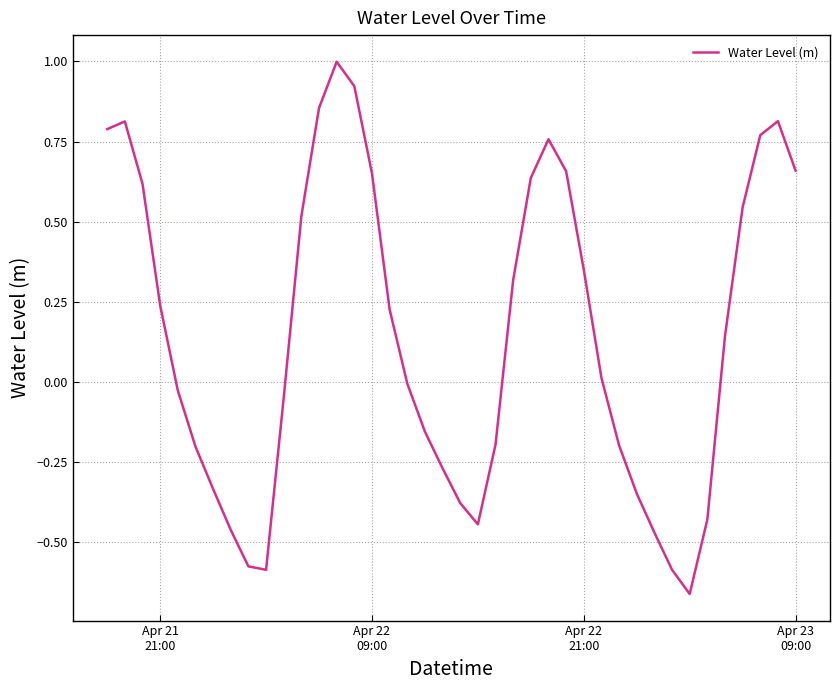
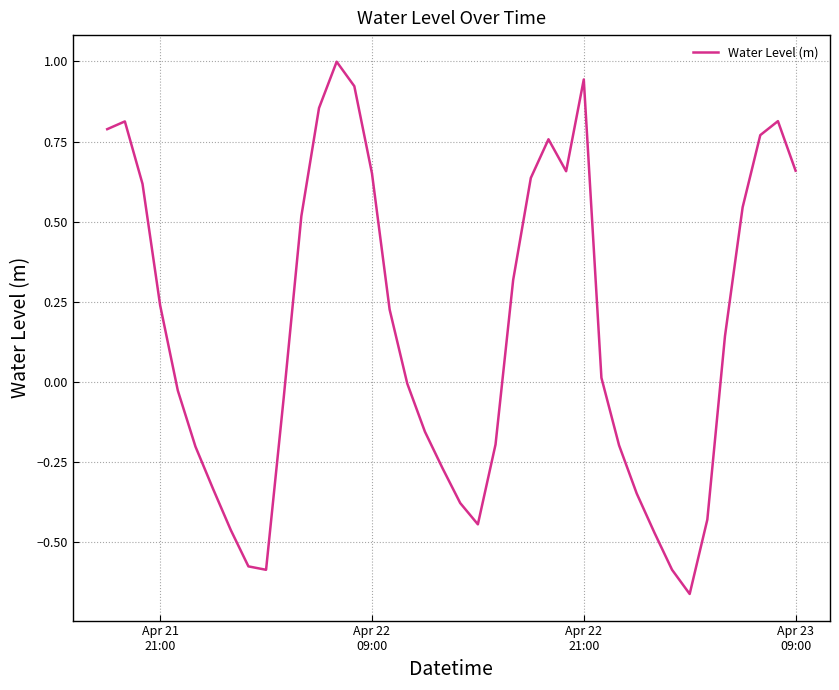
  {
    "Apr 21 21:00": 0.24,
    "Apr 22 09:00": 0.65,
-   "Apr 22 21:00": 0.35,
+   "Apr 22 21:00": 0.94,
    "Apr 23 09:00": 0.66
  }
